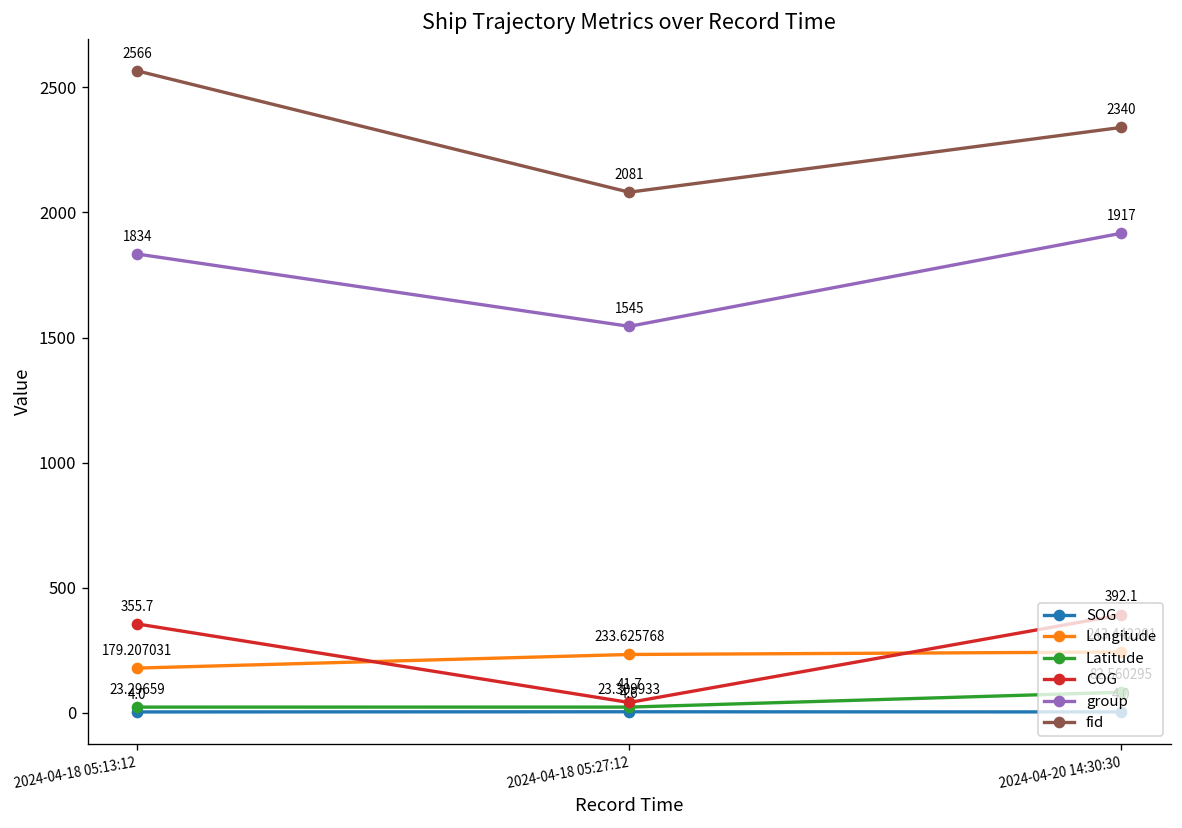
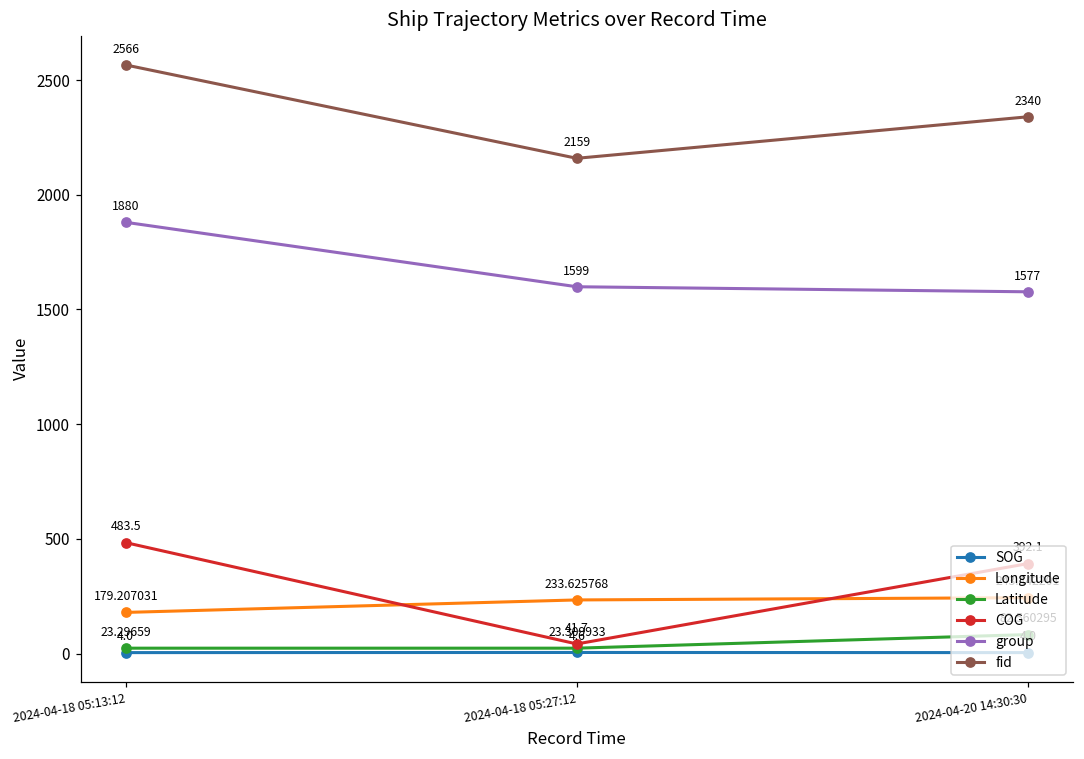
  {
    "Longitude": {
      "2024-04-18 05:13:12": 179.207031,
      "2024-04-18 05:27:12": 233.625768
    },
    "COG": {
-     "2024-04-18 05:13:12": 355.7
+     "2024-04-18 05:13:12": 483.5
    },
    "group": {
-     "2024-04-18 05:13:12": 1834,
-     "2024-04-18 05:27:12": 1545,
-     "2024-04-20 14:30:30": 1917
+     "2024-04-18 05:13:12": 1880,
+     "2024-04-18 05:27:12": 1599,
+     "2024-04-20 14:30:30": 1577
    },
    "fid": {
      "2024-04-18 05:13:12": 2566,
-     "2024-04-18 05:27:12": 2081,
+     "2024-04-18 05:27:12": 2159,
      "2024-04-20 14:30:30": 2340
    }
  }
